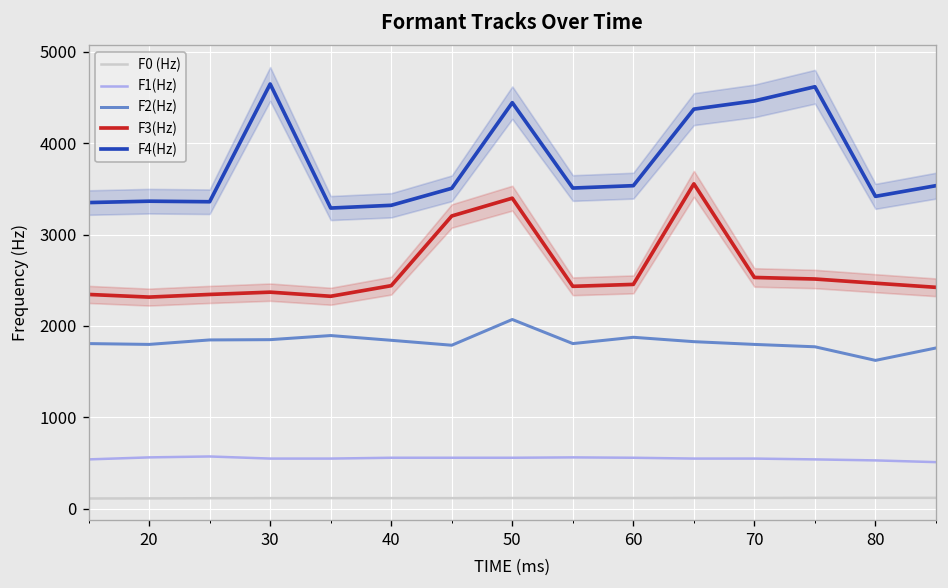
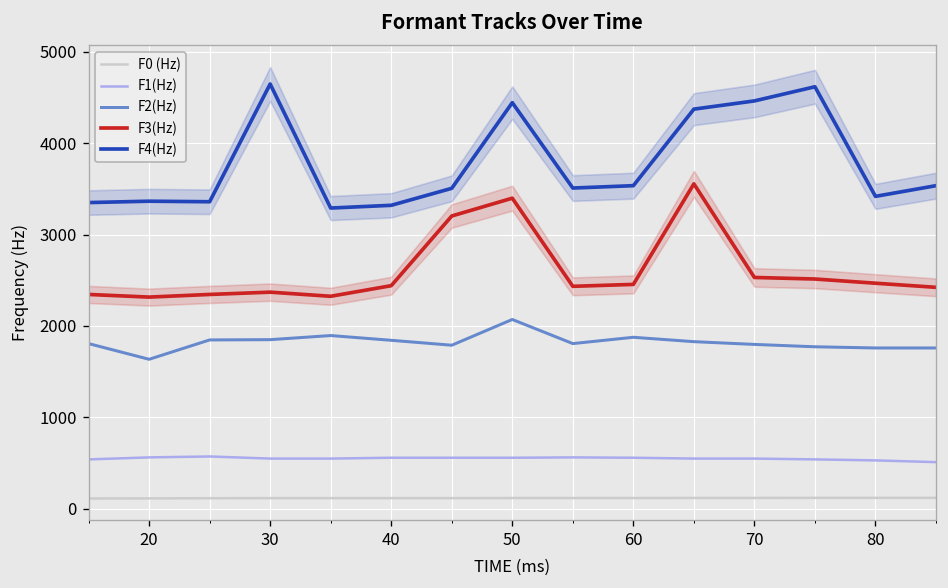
  {
    "F2(Hz)": {
-     "20": 1800,
+     "20": 1600,
      "30": 1800,
      "40": 1800,
      "50": 2100,
      "60": 1900,
      "70": 1800,
-     "80": 1600
+     "80": 1800
    }
  }
